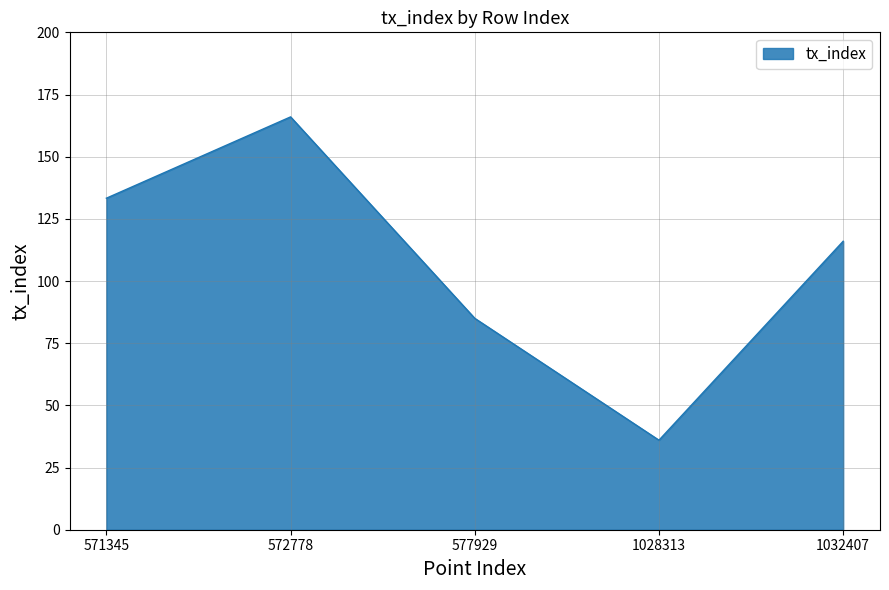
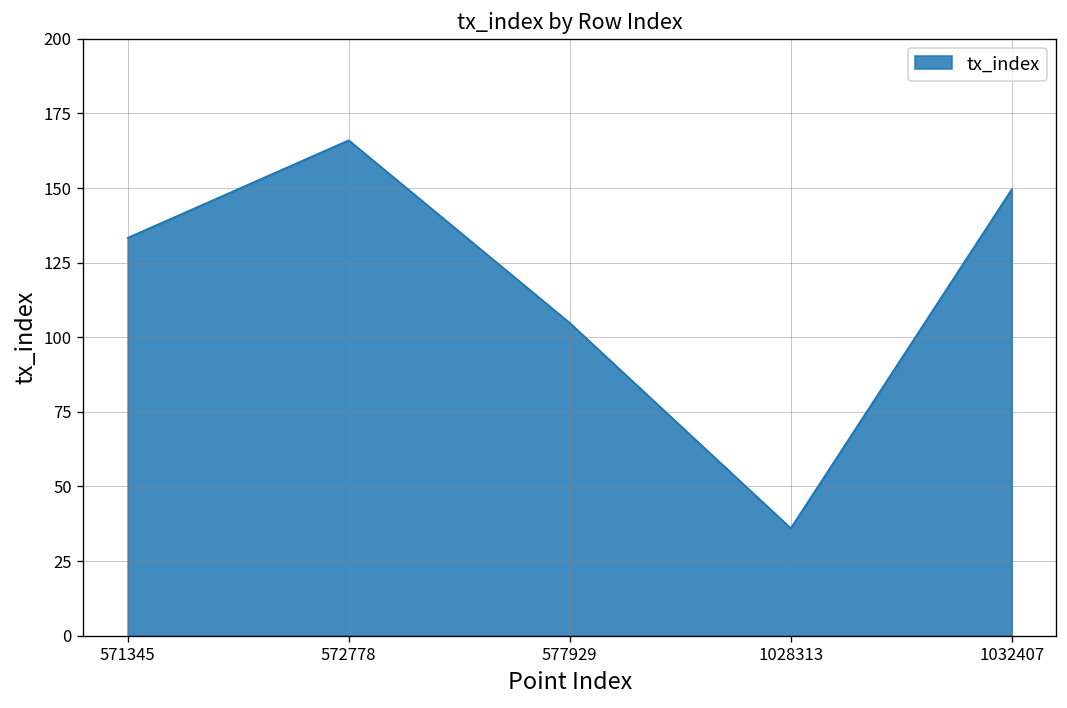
  {
    "571345": 133,
    "572778": 166,
-   "577929": 85,
+   "577929": 105,
    "1028313": 36,
-   "1032407": 116
+   "1032407": 150
  }
